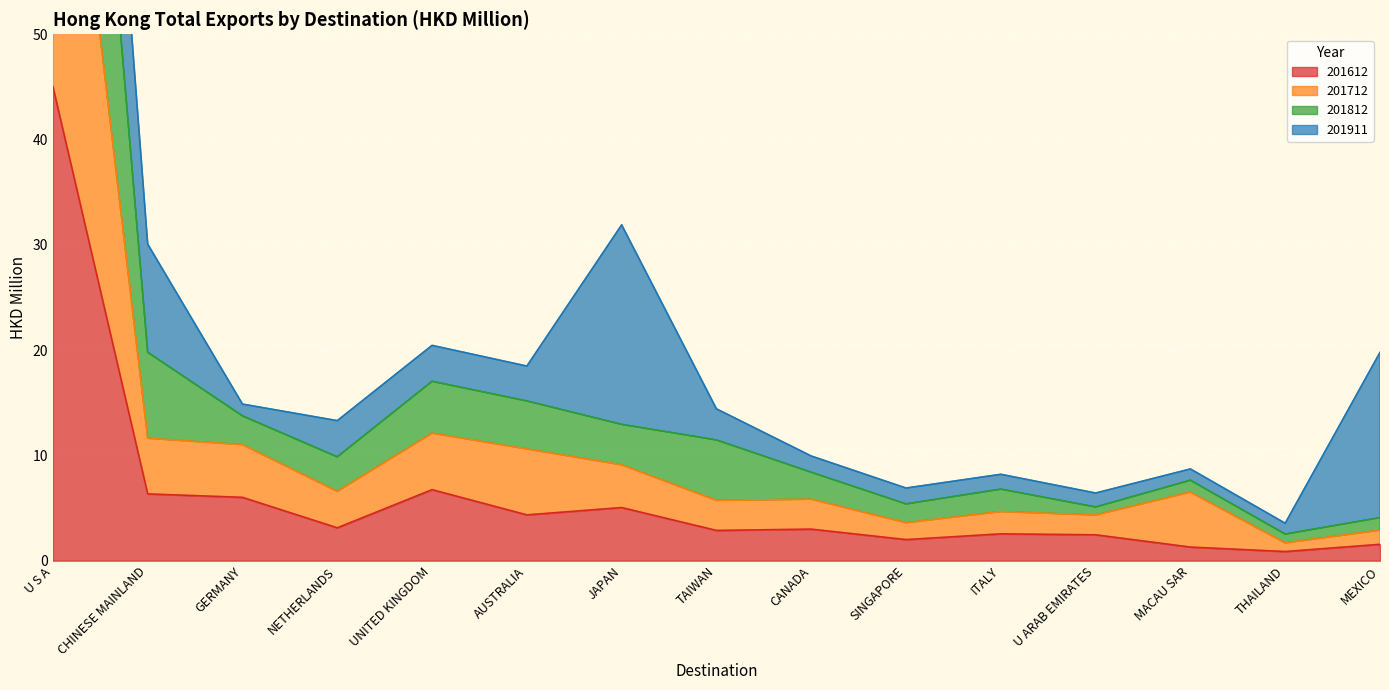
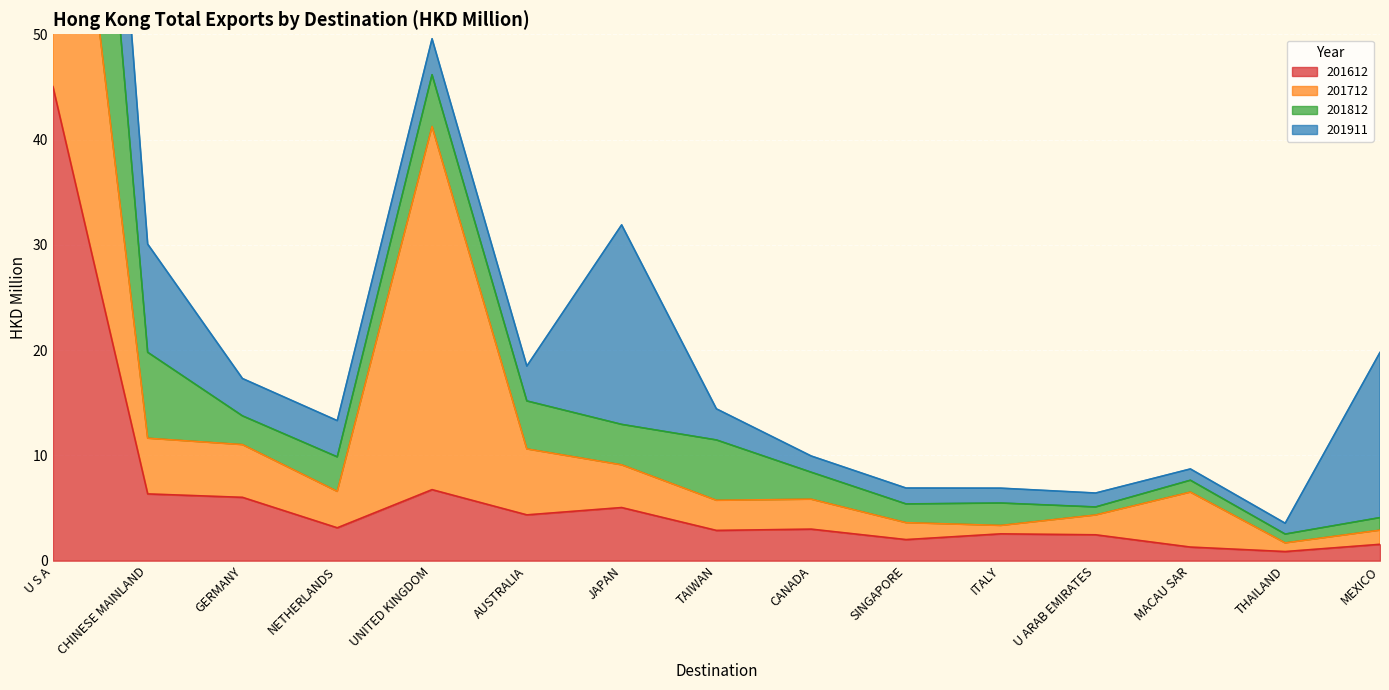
  {
    "201612": {
      "U S A": 45.0,
      "CHINESE MAINLAND": 6.3,
      "GERMANY": 6.0,
      "NETHERLANDS": 3.1,
      "UNITED KINGDOM": 6.7,
      "AUSTRALIA": 4.3,
      "JAPAN": 5.0,
      "TAIWAN": 2.9,
      "CANADA": 3.0,
      "SINGAPORE": 2.0,
      "ITALY": 2.5,
      "U ARAB EMIRATES": 2.5,
      "MACAU SAR": 1.3,
      "THAILAND": 0.9,
      "MEXICO": 1.6
    },
    "201712": {
      "CHINESE MAINLAND": 5.3,
      "GERMANY": 5.0,
      "NETHERLANDS": 3.5,
-     "UNITED KINGDOM": 5.4,
+     "UNITED KINGDOM": 34.5,
      "AUSTRALIA": 6.3,
      "JAPAN": 4.1,
      "TAIWAN": 2.9,
      "CANADA": 2.8,
      "SINGAPORE": 1.6,
-     "ITALY": 2.1,
+     "ITALY": 0.8,
      "U ARAB EMIRATES": 1.9,
      "MACAU SAR": 5.2,
      "THAILAND": 0.8,
      "MEXICO": 1.3
    },
    "201812": {
      "CHINESE MAINLAND": 8.2,
      "GERMANY": 2.7,
      "NETHERLANDS": 3.3,
      "UNITED KINGDOM": 4.9,
      "AUSTRALIA": 4.6,
      "JAPAN": 3.8,
      "TAIWAN": 5.7,
      "CANADA": 2.6,
      "SINGAPORE": 1.8,
      "ITALY": 2.1,
      "U ARAB EMIRATES": 0.8,
      "MACAU SAR": 1.1,
      "THAILAND": 0.8,
      "MEXICO": 1.2
    },
    "201911": {
      "CHINESE MAINLAND": 10.3,
-     "GERMANY": 1.1,
+     "GERMANY": 3.5,
      "NETHERLANDS": 3.4,
      "UNITED KINGDOM": 3.4,
      "AUSTRALIA": 3.3,
      "JAPAN": 19.0,
      "TAIWAN": 3.0,
      "CANADA": 1.5,
      "SINGAPORE": 1.5,
      "ITALY": 1.4,
      "U ARAB EMIRATES": 1.3,
      "MACAU SAR": 1.1,
      "THAILAND": 1.0,
      "MEXICO": 15.7
    }
  }
